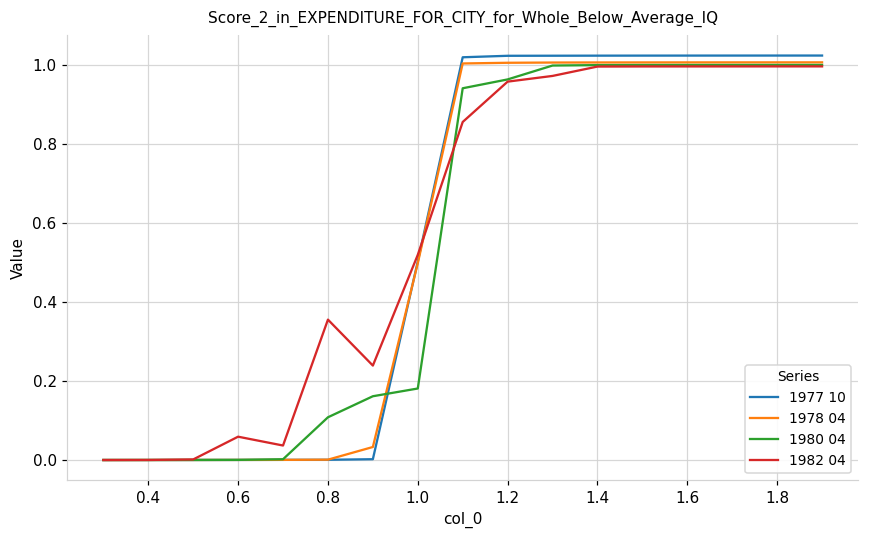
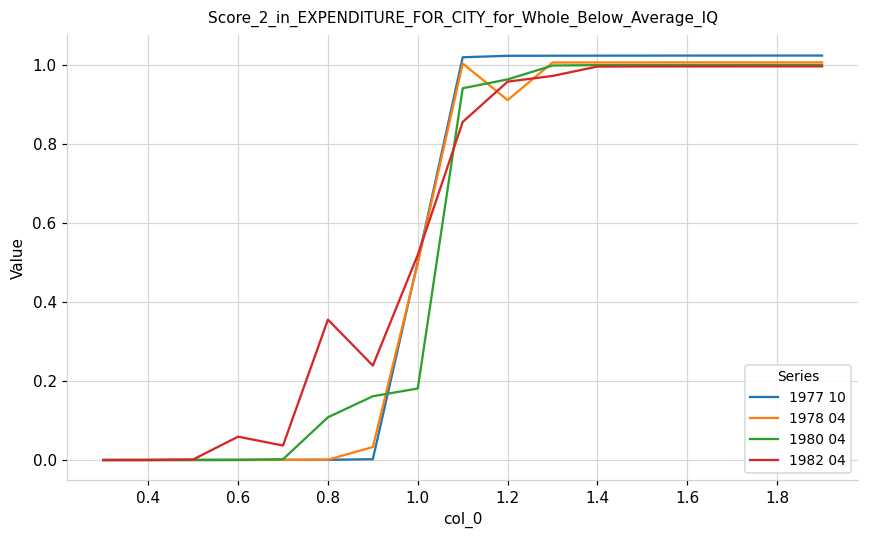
  {
    "1977 10": {
      "1.2": 1.02,
      "1.4": 1.02,
      "1.6": 1.02,
      "1.8": 1.02
    },
    "1978 04": {
-     "1.2": 1.01
+     "1.2": 0.91
    },
    "1980 04": {
      "0.8": 0.11,
      "1.0": 0.18
    },
    "1982 04": {
      "0.6": 0.06,
      "0.8": 0.36,
      "1.0": 0.52
    }
  }
